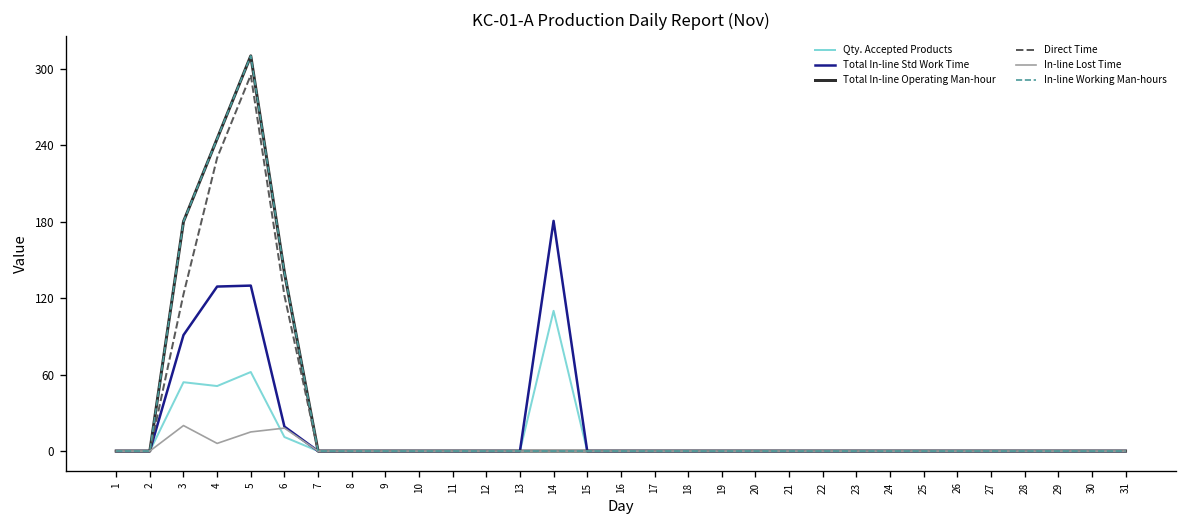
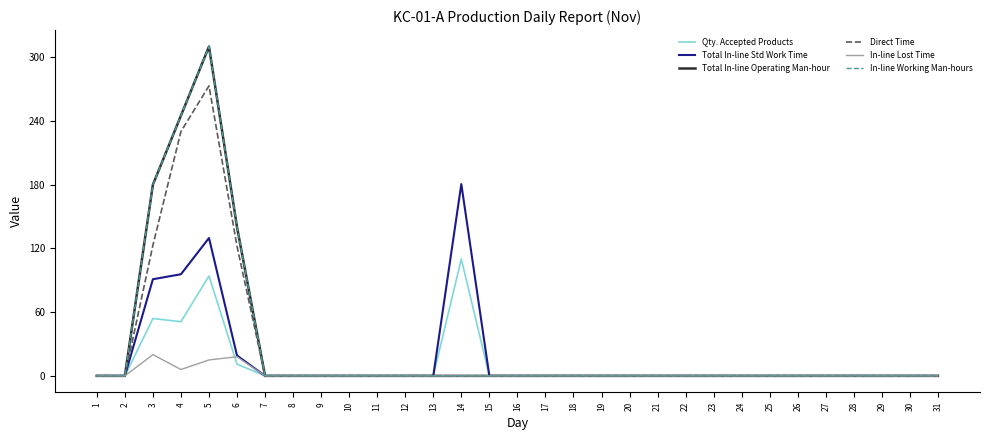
  {
    "Qty. Accepted Products": {
      "3": 54,
      "4": 51,
-     "5": 62,
+     "5": 94,
      "6": 11,
      "14": 110
    },
    "Total In-line Std Work Time": {
      "3": 91,
-     "4": 129,
+     "4": 96,
      "5": 130,
      "14": 181
    },
    "In-line Working Man-hours": {
      "3": 180,
      "4": 245,
      "5": 310,
      "6": 140
    },
    "Direct Time": {
      "3": 123,
      "4": 230,
-     "5": 295,
+     "5": 273,
      "6": 122
    },
    "In-line Lost Time": {
      "3": 20,
      "4": 6,
      "5": 15
    }
  }
